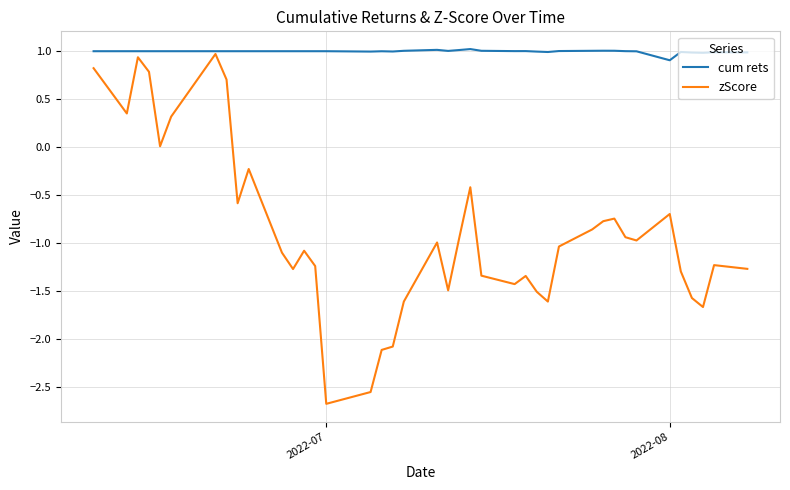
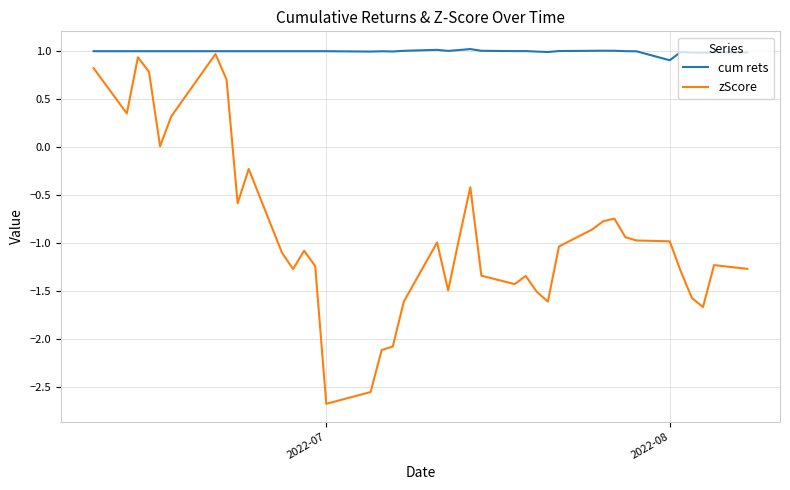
  {
    "cum rets": {
      "2022-07": 1.0,
      "2022-08": 0.9
    },
    "zScore": {
      "2022-07": -2.7,
-     "2022-08": -0.7
+     "2022-08": -1.0
    }
  }
